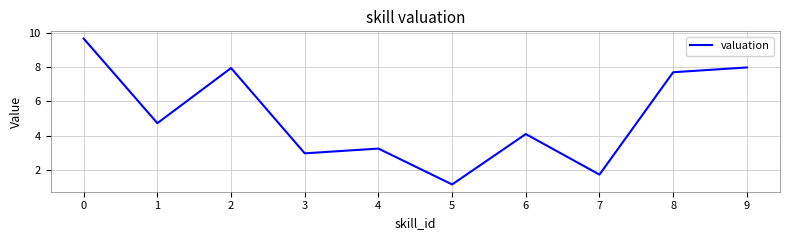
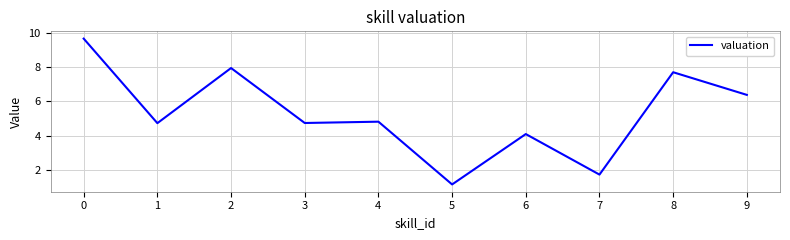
  {
    "0": 9.6,
    "1": 4.7,
    "2": 7.9,
-   "3": 3.0,
-   "4": 3.3,
+   "3": 4.7,
+   "4": 4.8,
    "5": 1.2,
    "6": 4.1,
    "7": 1.8,
    "8": 7.7,
-   "9": 8.0
+   "9": 6.4
  }
